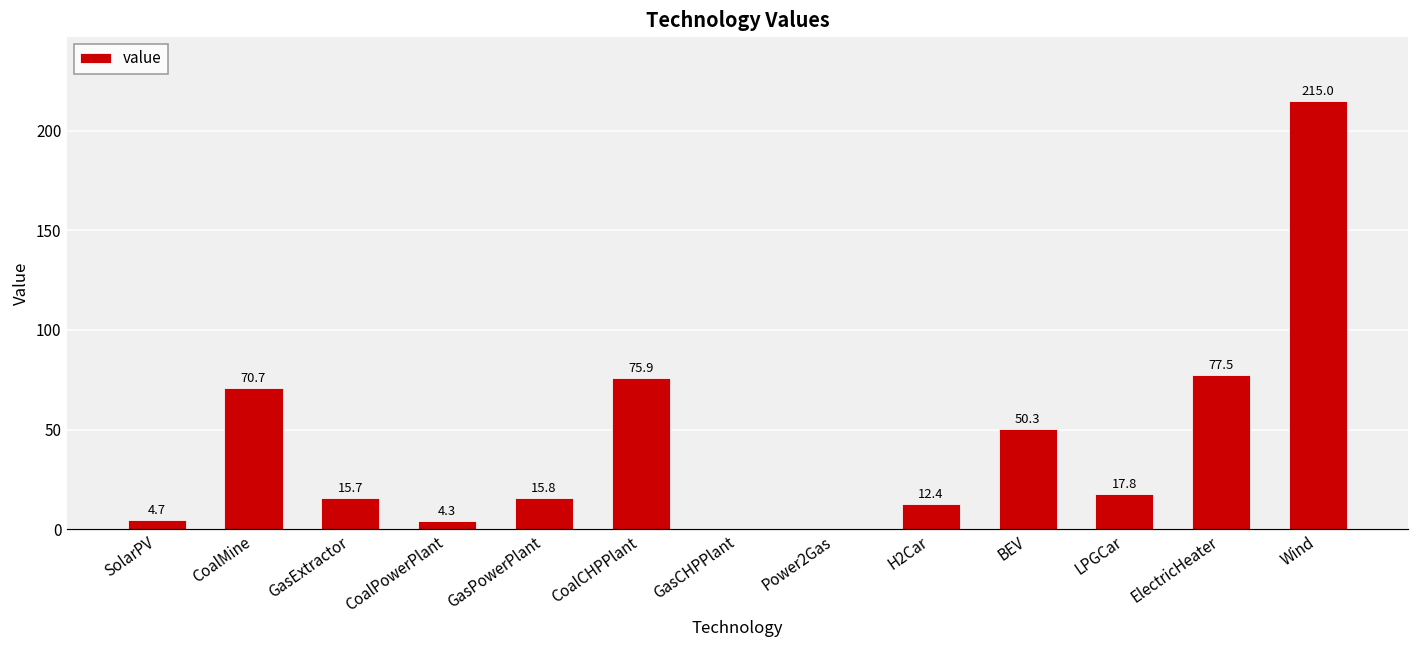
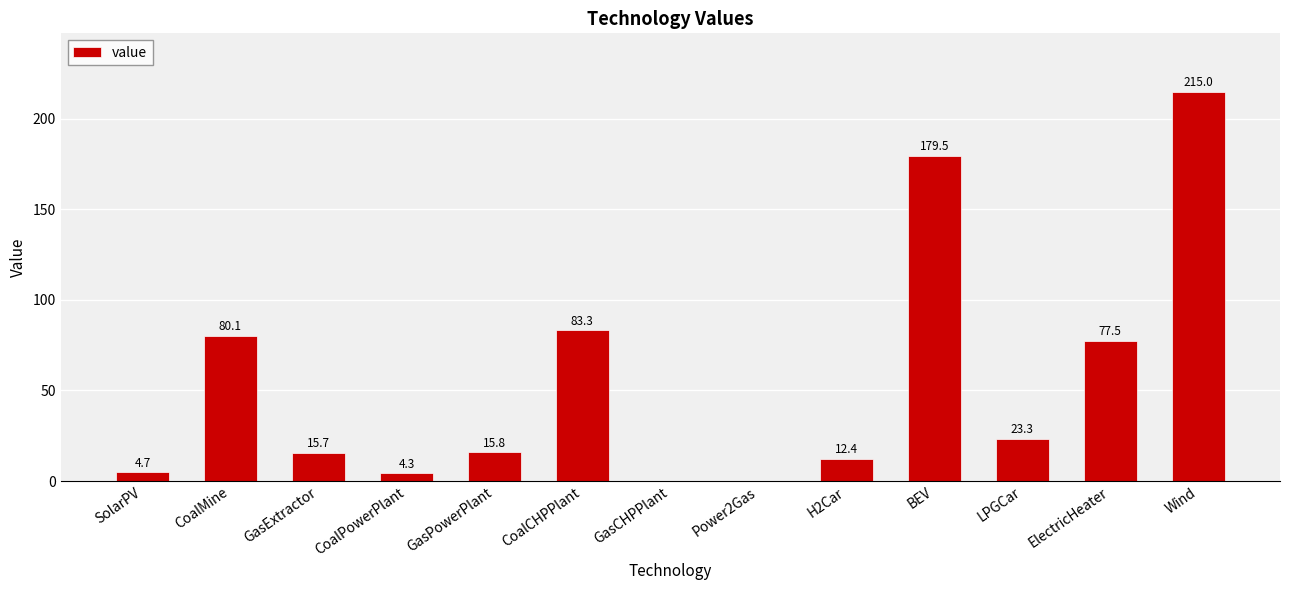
  {
    "SolarPV": 4.7,
-   "CoalMine": 70.7,
+   "CoalMine": 80.1,
    "GasExtractor": 15.7,
    "CoalPowerPlant": 4.3,
    "GasPowerPlant": 15.8,
-   "CoalCHPPlant": 75.9,
+   "CoalCHPPlant": 83.3,
    "H2Car": 12.4,
-   "BEV": 50.3,
-   "LPGCar": 17.8,
+   "BEV": 179.5,
+   "LPGCar": 23.3,
    "ElectricHeater": 77.5,
    "Wind": 215.0
  }
